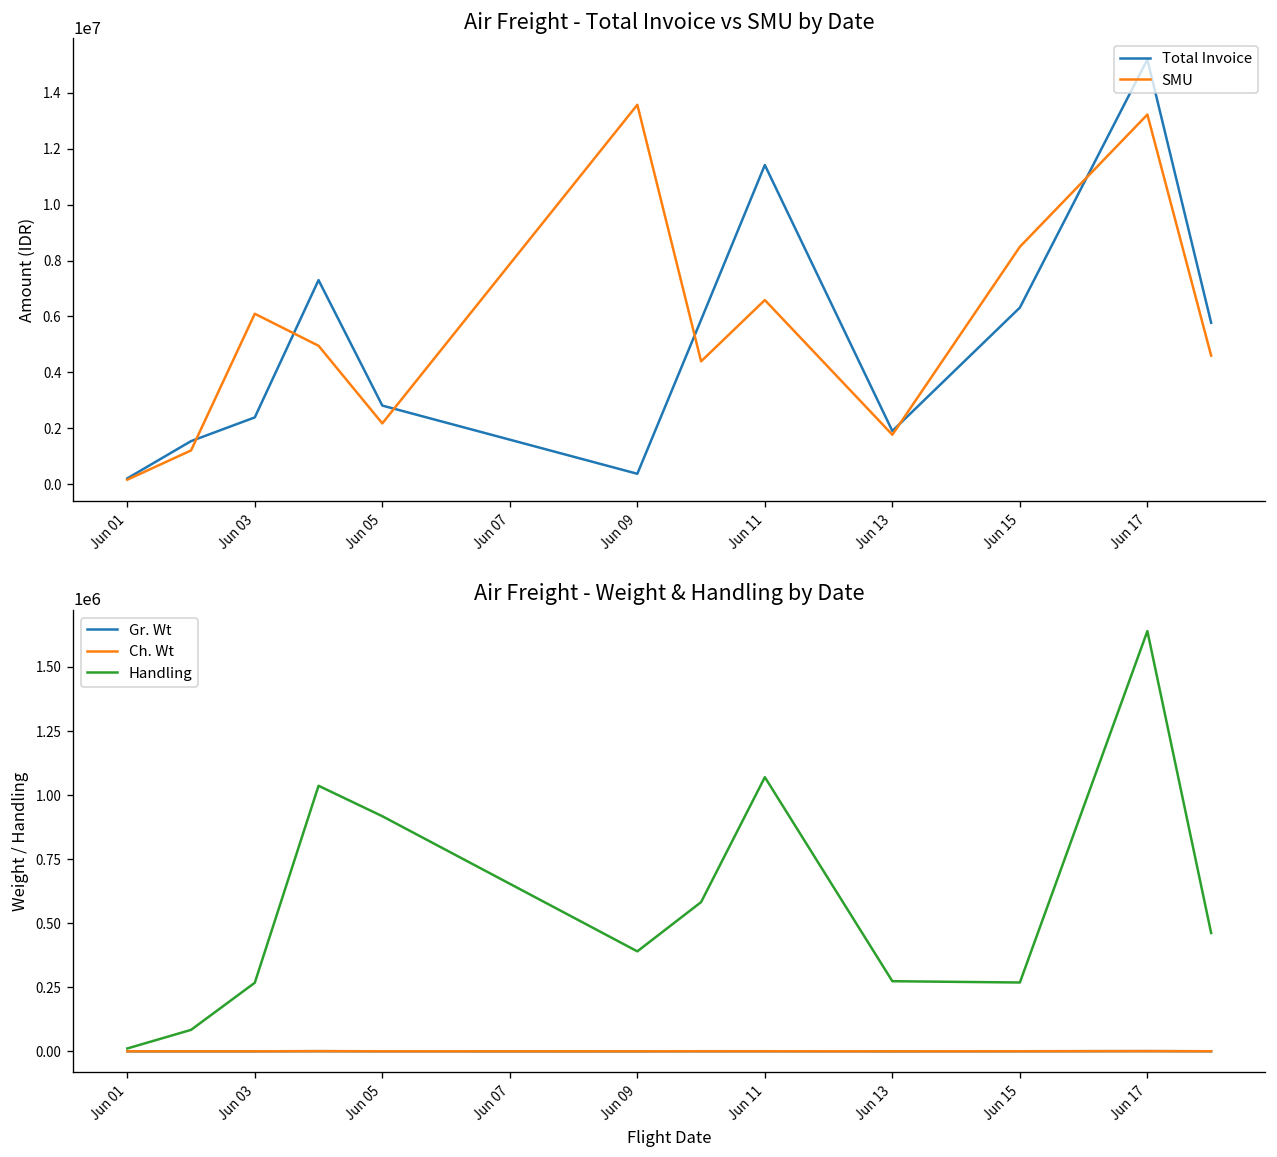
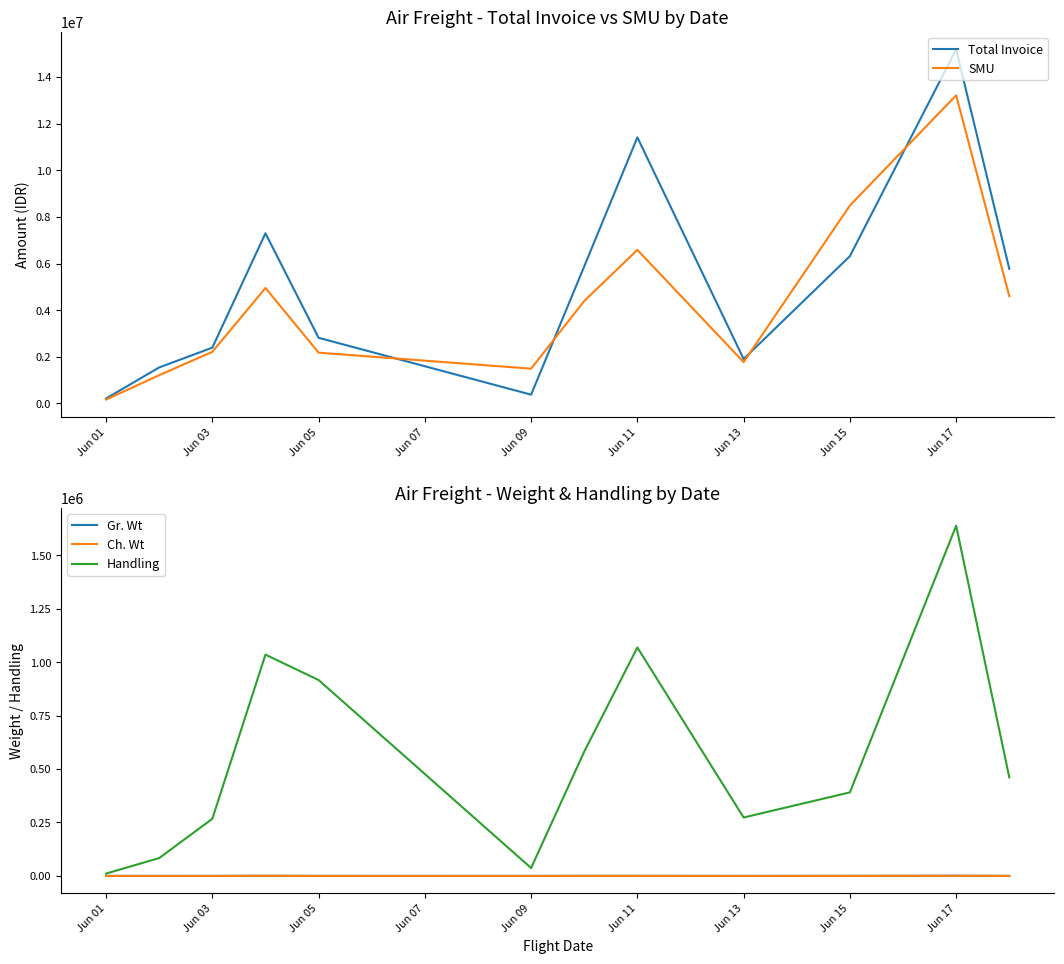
  {
    "Air Freight - Total Invoice vs SMU by Date": {
      "Total Invoice": {
        "Jun 03": 2400000,
        "Jun 05": 2800000,
        "Jun 09": 400000,
        "Jun 11": 11400000,
        "Jun 13": 1900000,
        "Jun 15": 6300000
      },
      "SMU": {
-       "Jun 03": 6100000,
+       "Jun 03": 2200000,
        "Jun 05": 2200000,
-       "Jun 09": 13600000,
+       "Jun 09": 1500000,
        "Jun 11": 6600000,
        "Jun 13": 1800000,
        "Jun 15": 8500000,
        "Jun 17": 13200000
      }
    },
    "Air Freight - Weight & Handling by Date": {
      "Ch. Wt": {
        "Jun 03": 0,
        "Jun 05": 0,
        "Jun 09": 0,
        "Jun 11": 0,
        "Jun 13": 0,
        "Jun 15": 0,
        "Jun 17": 0
      },
      "Handling": {
        "Jun 03": 270000,
        "Jun 05": 920000,
-       "Jun 09": 390000,
+       "Jun 09": 40000,
        "Jun 11": 1070000,
        "Jun 13": 270000,
-       "Jun 15": 270000,
+       "Jun 15": 390000,
        "Jun 17": 1640000
      }
    }
  }
